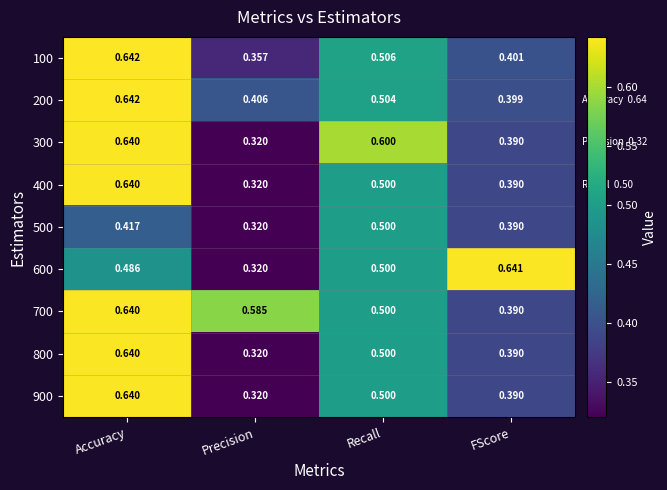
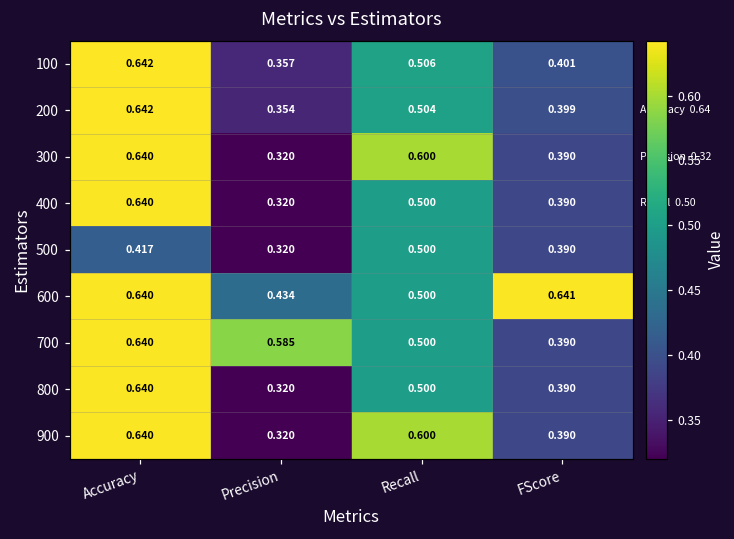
  {
    "100": {
      "Accuracy": 0.642,
      "Precision": 0.357,
      "Recall": 0.506,
      "FScore": 0.401
    },
    "200": {
      "Accuracy": 0.642,
-     "Precision": 0.406,
+     "Precision": 0.354,
      "Recall": 0.504,
      "FScore": 0.399
    },
    "300": {
      "Accuracy": 0.640,
      "Precision": 0.320,
      "Recall": 0.600,
      "FScore": 0.390
    },
    "400": {
      "Accuracy": 0.640,
      "Precision": 0.320,
      "Recall": 0.500,
      "FScore": 0.390
    },
    "500": {
      "Accuracy": 0.417,
      "Precision": 0.320,
      "Recall": 0.500,
      "FScore": 0.390
    },
    "600": {
-     "Accuracy": 0.486,
-     "Precision": 0.320,
+     "Accuracy": 0.640,
+     "Precision": 0.434,
      "Recall": 0.500,
      "FScore": 0.641
    },
    "700": {
      "Accuracy": 0.640,
      "Precision": 0.585,
      "Recall": 0.500,
      "FScore": 0.390
    },
    "800": {
      "Accuracy": 0.640,
      "Precision": 0.320,
      "Recall": 0.500,
      "FScore": 0.390
    },
    "900": {
      "Accuracy": 0.640,
      "Precision": 0.320,
-     "Recall": 0.500,
+     "Recall": 0.600,
      "FScore": 0.390
    }
  }
